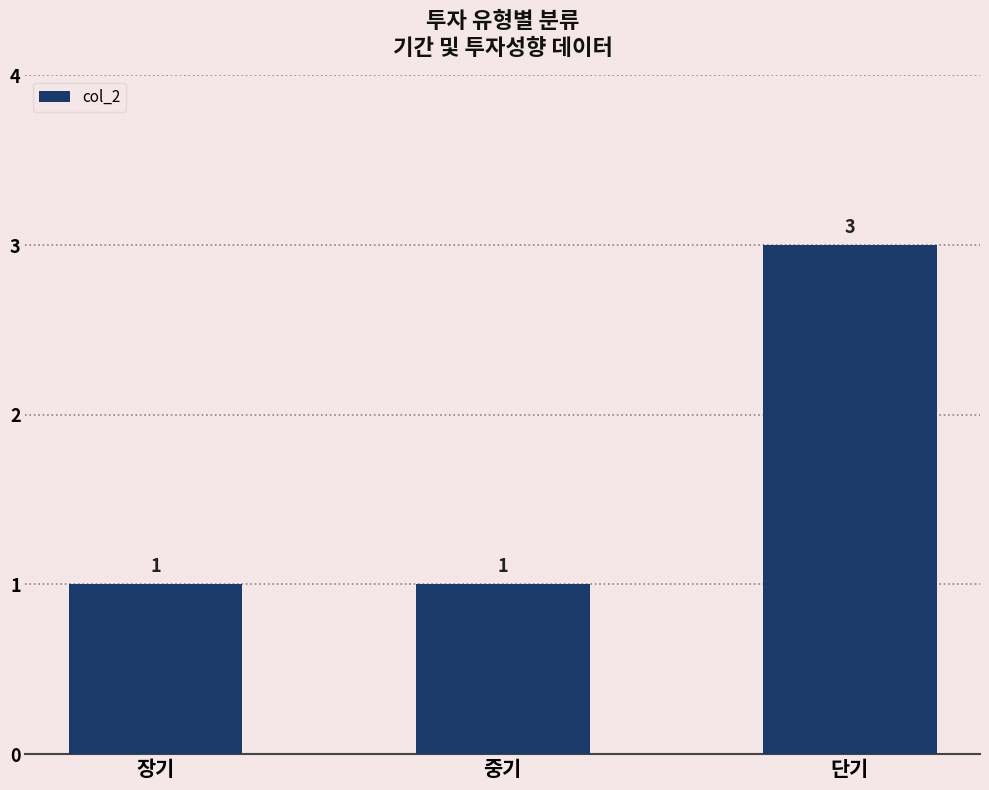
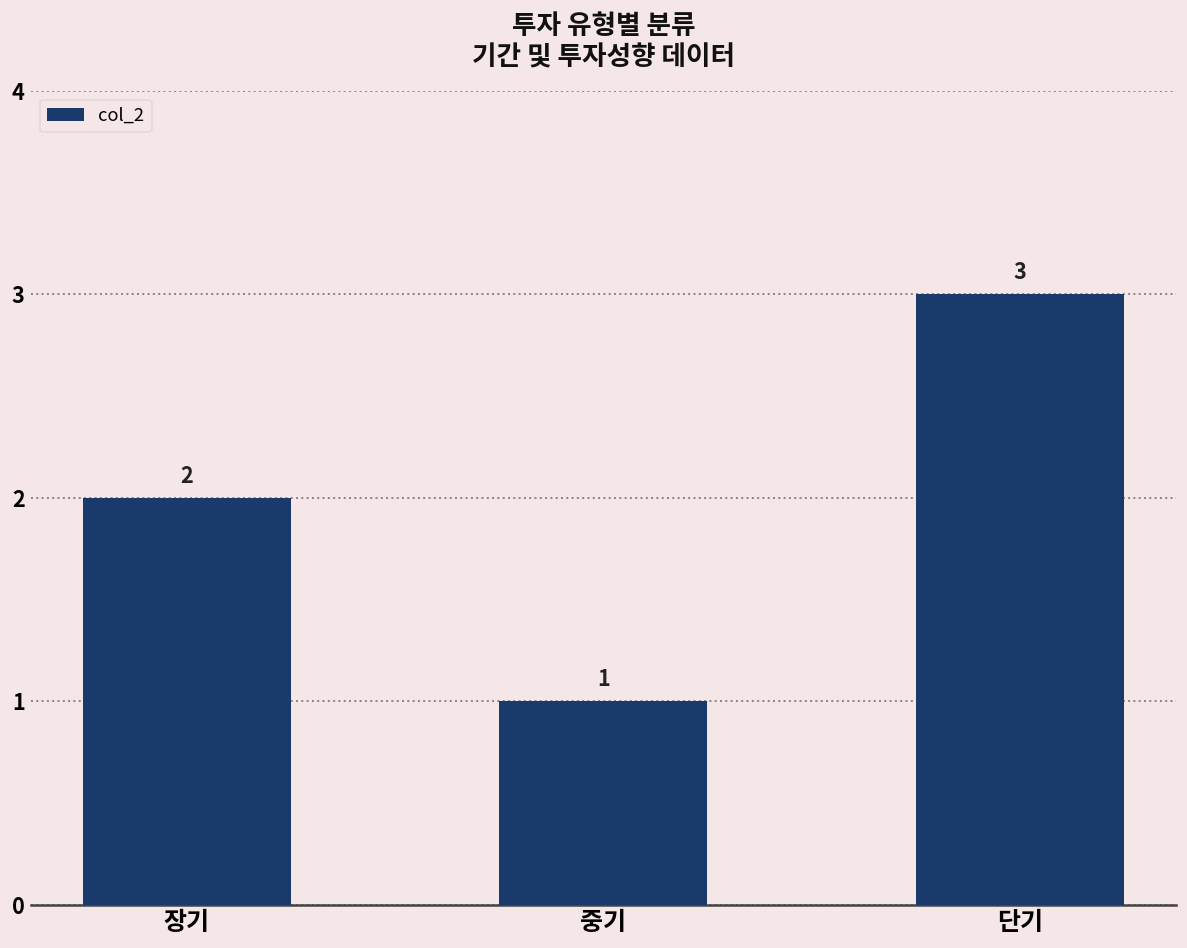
  {
-   "장기": 1,
+   "장기": 2,
    "중기": 1,
    "단기": 3
  }
